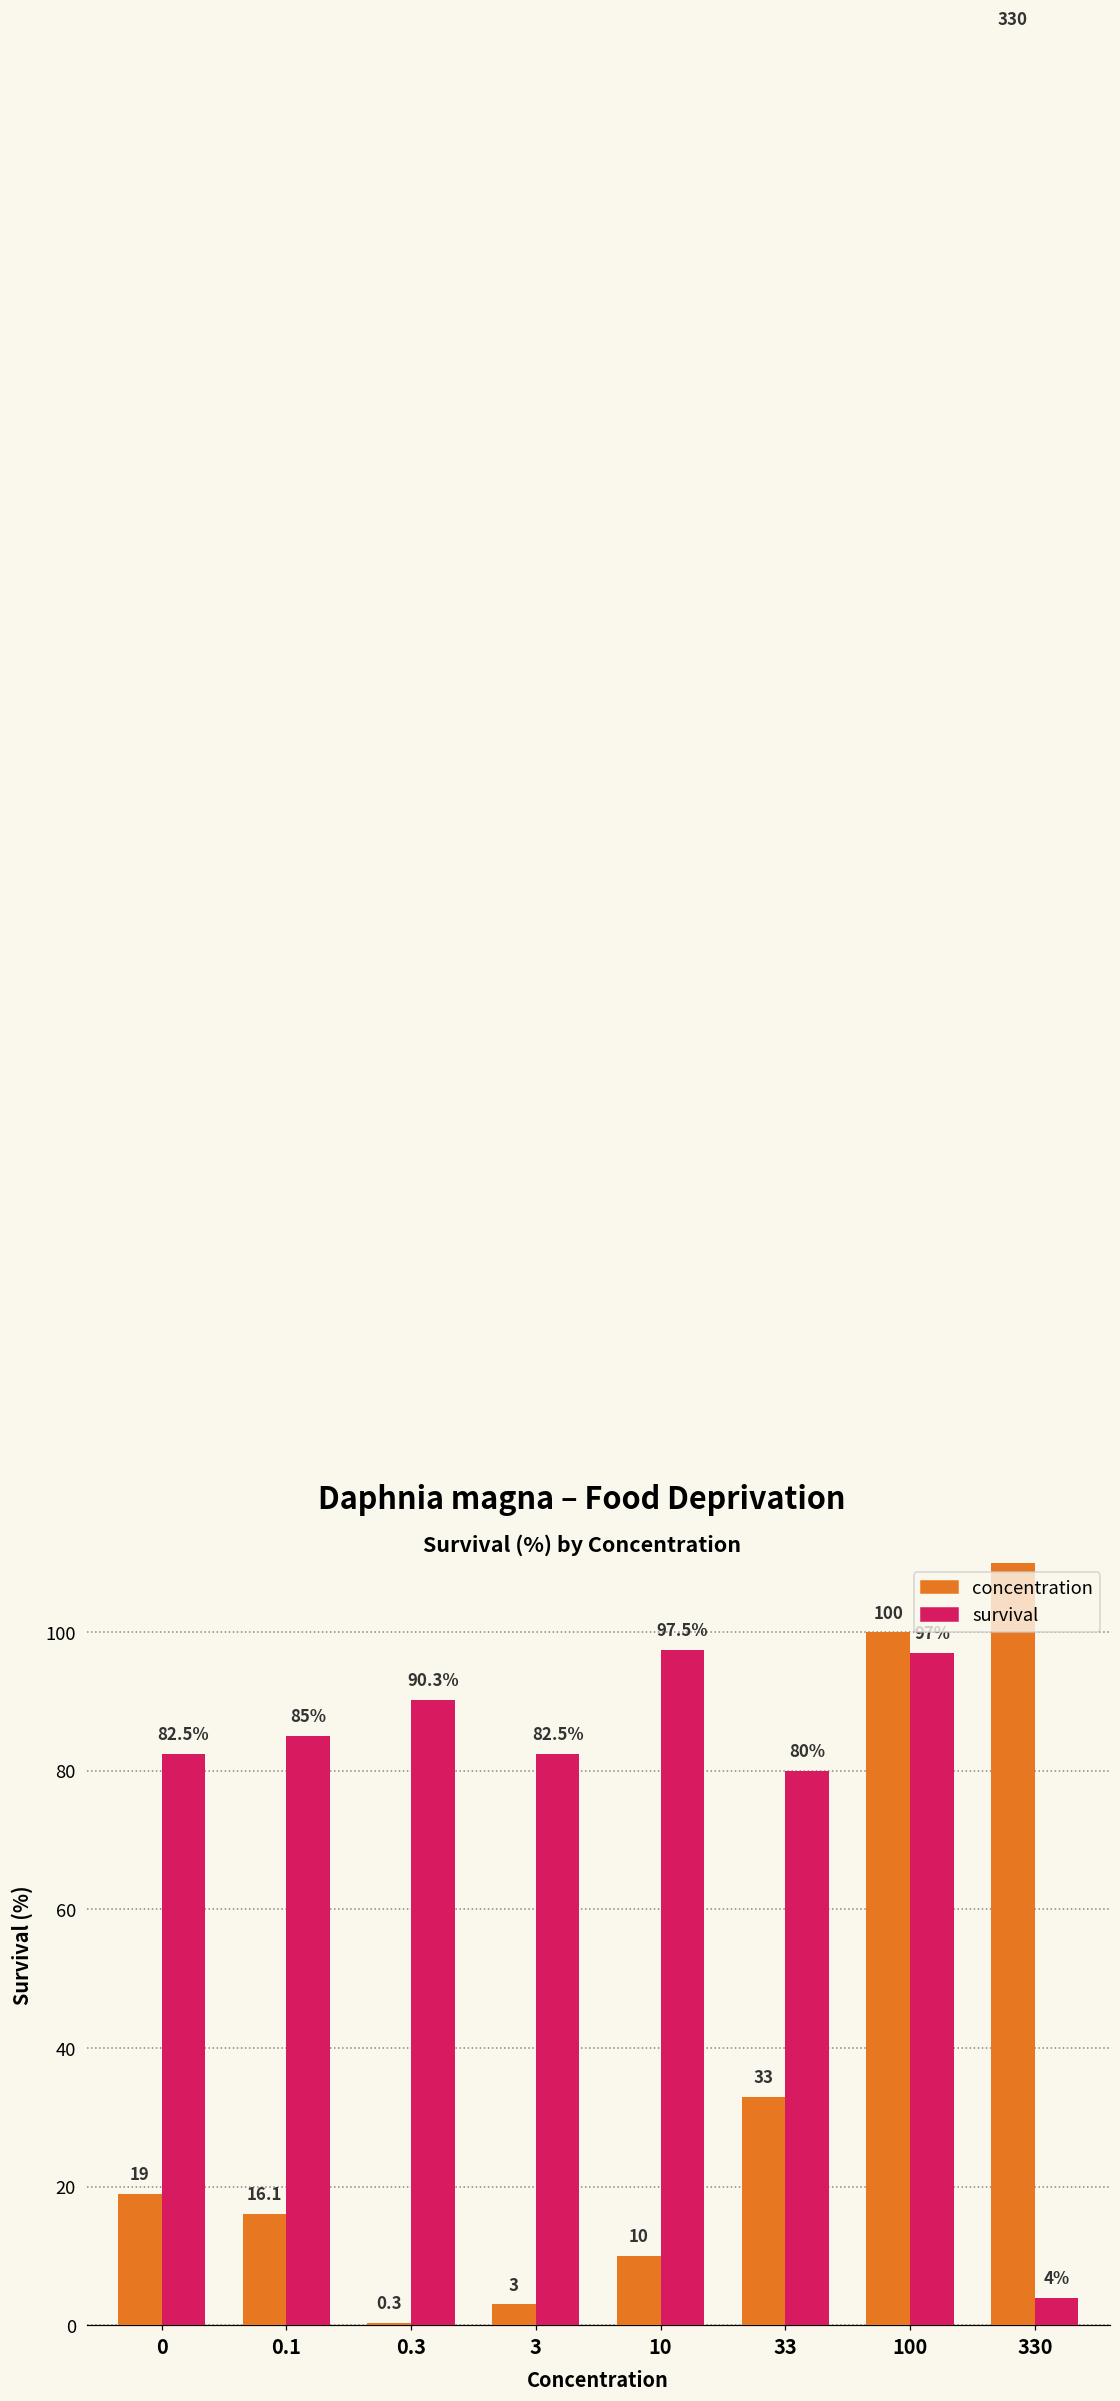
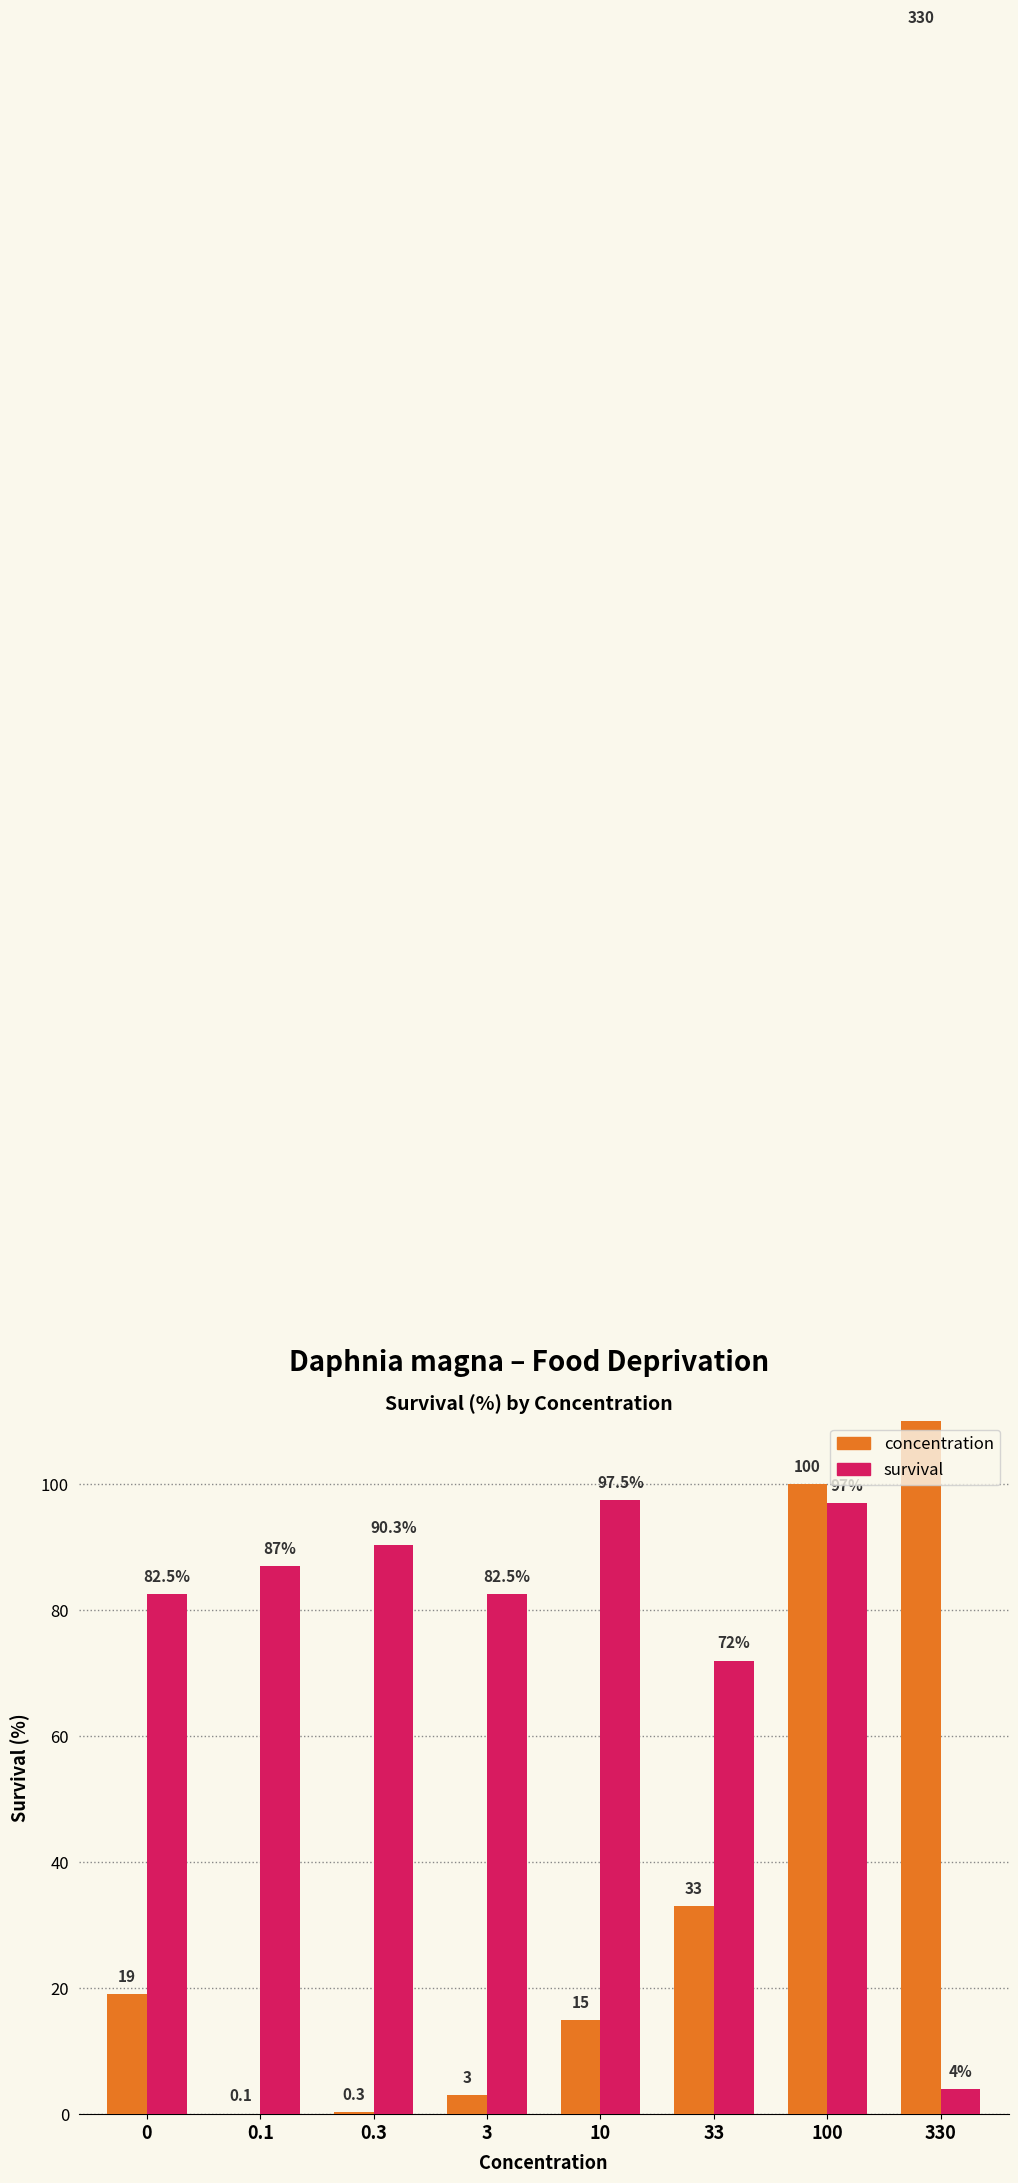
  {
    "concentration": {
      "0": "19",
-     "0.1": "16.1",
+     "0.1": "0.1",
      "0.3": "0.3",
      "3": "3",
-     "10": "10",
+     "10": "15",
      "33": "33",
      "100": "100"
    },
    "survival": {
      "0": "82.5%",
-     "0.1": "85%",
+     "0.1": "87%",
      "0.3": "90.3%",
      "3": "82.5%",
      "10": "97.5%",
-     "33": "80%",
+     "33": "72%",
      "330": "4%"
    }
  }
